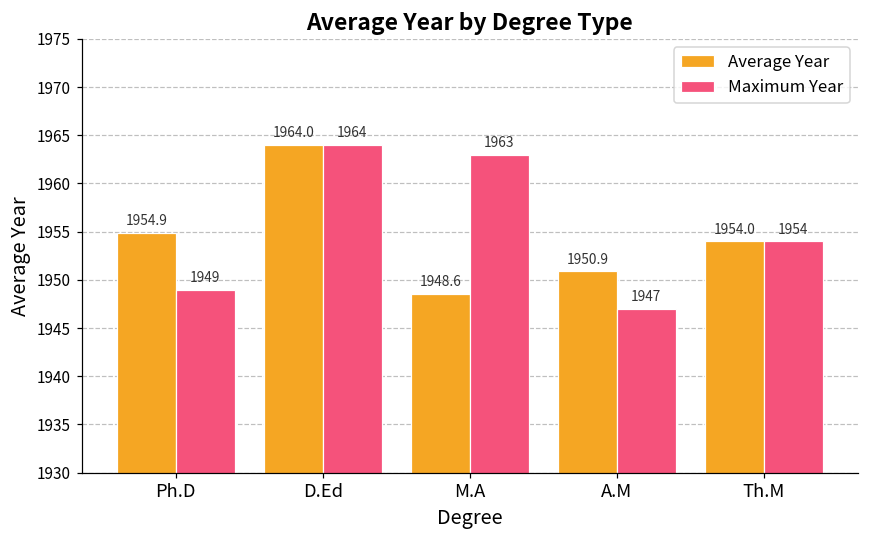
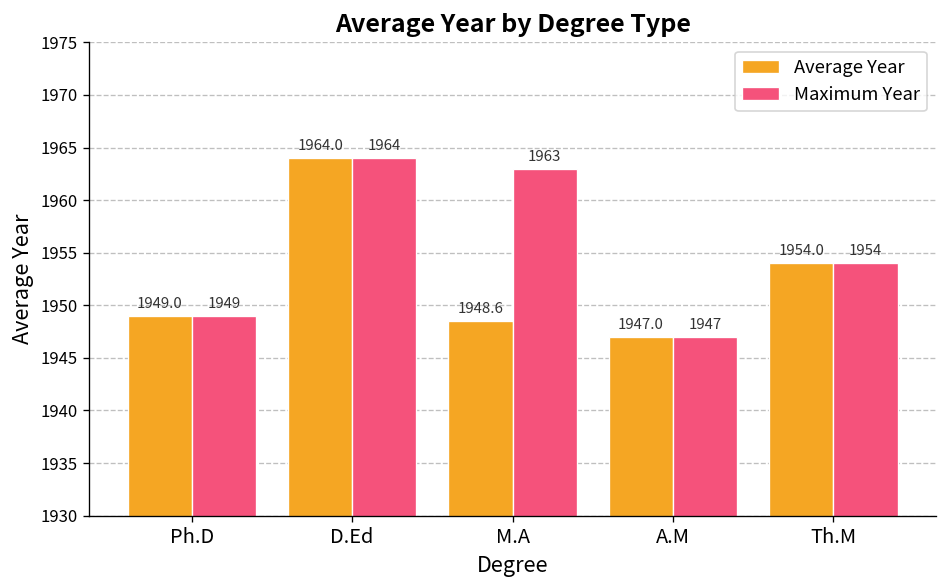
  {
    "Average Year": {
-     "Ph.D": 1954.9,
+     "Ph.D": 1949.0,
      "D.Ed": 1964.0,
      "M.A": 1948.6,
-     "A.M": 1950.9,
+     "A.M": 1947.0,
      "Th.M": 1954.0
    },
    "Maximum Year": {
      "Ph.D": 1949,
      "D.Ed": 1964,
      "M.A": 1963,
      "A.M": 1947,
      "Th.M": 1954
    }
  }
